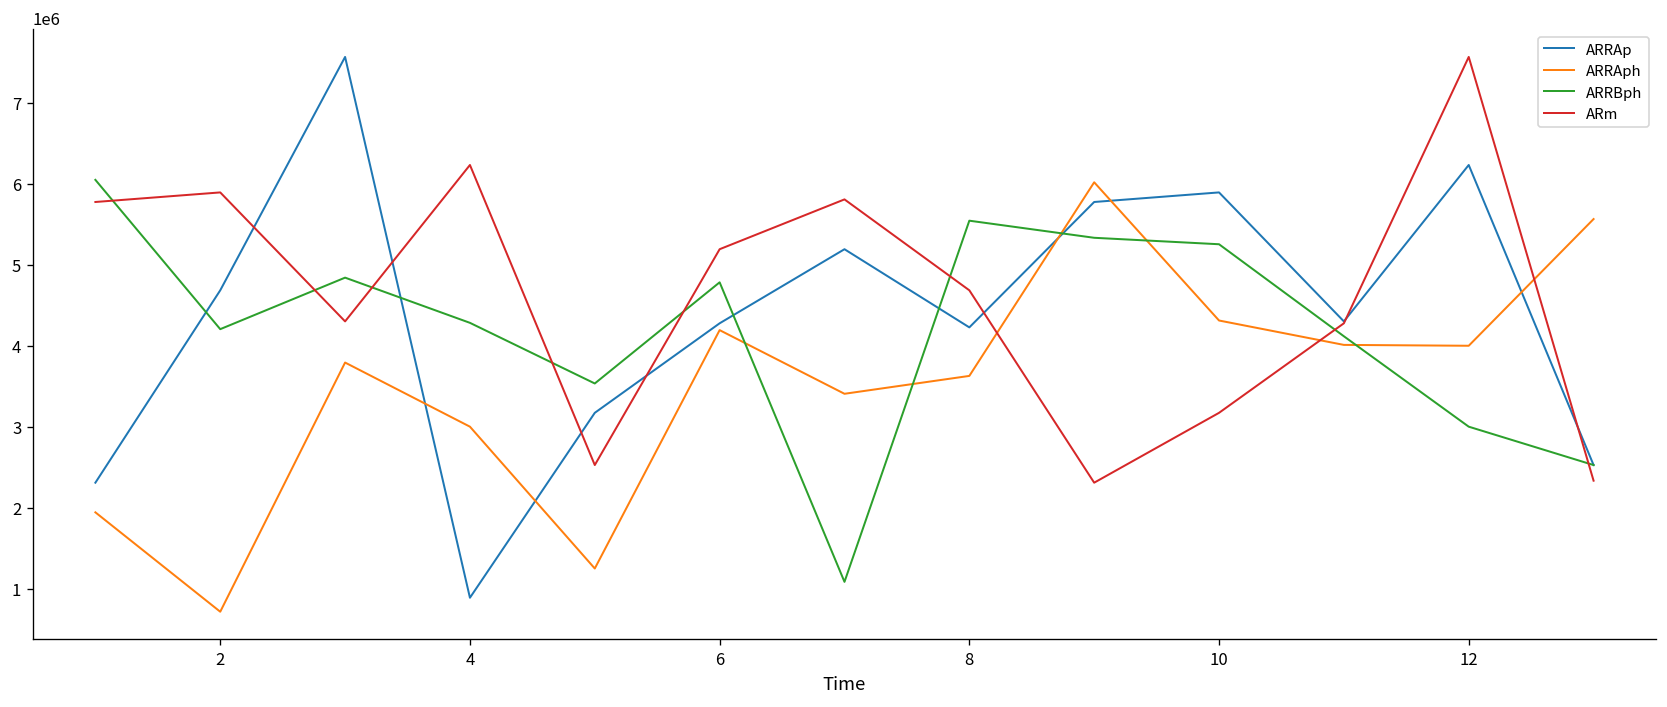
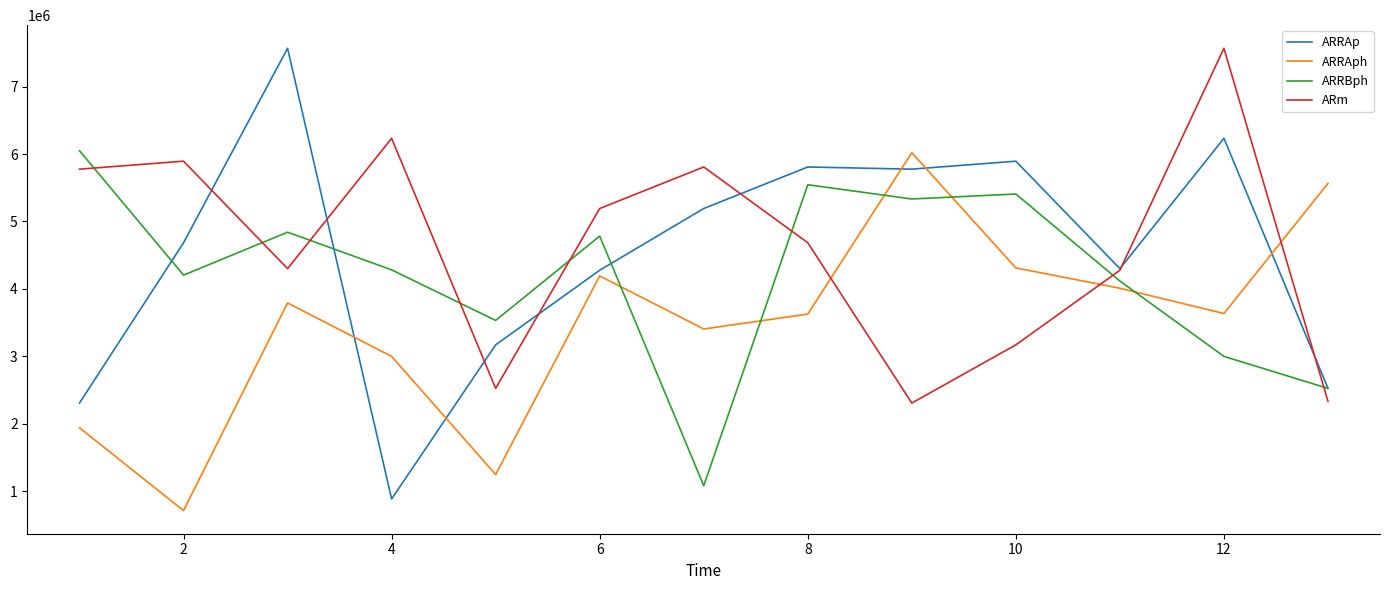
  {
    "ARRAp": {
      "2": 4700000,
      "4": 900000,
      "6": 4300000,
-     "8": 4200000,
+     "8": 5800000,
      "10": 5900000,
      "12": 6200000
    },
    "ARRAph": {
      "2": 700000,
      "4": 3000000,
      "6": 4200000,
      "8": 3600000,
      "10": 4300000,
-     "12": 4000000
+     "12": 3600000
    },
    "ARRBph": {
      "2": 4200000,
      "4": 4300000,
      "6": 4800000,
      "8": 5500000,
-     "10": 5300000,
+     "10": 5400000,
      "12": 3000000
    },
    "ARm": {
      "2": 5900000,
      "4": 6200000,
      "6": 5200000,
      "8": 4700000,
      "10": 3200000,
      "12": 7600000
    }
  }
